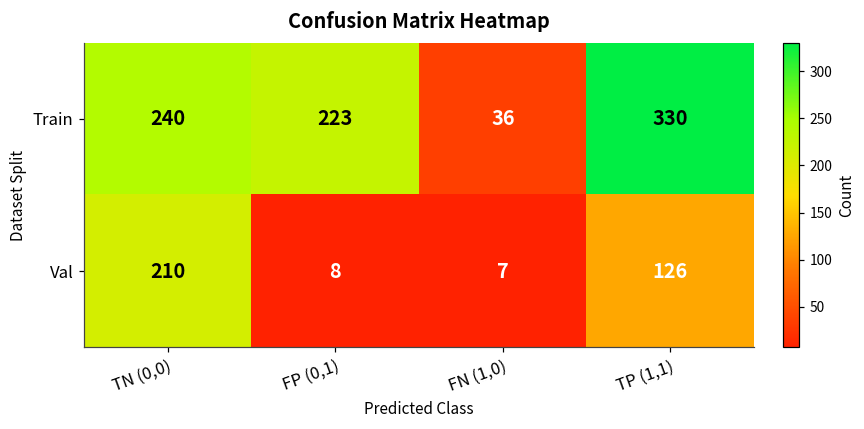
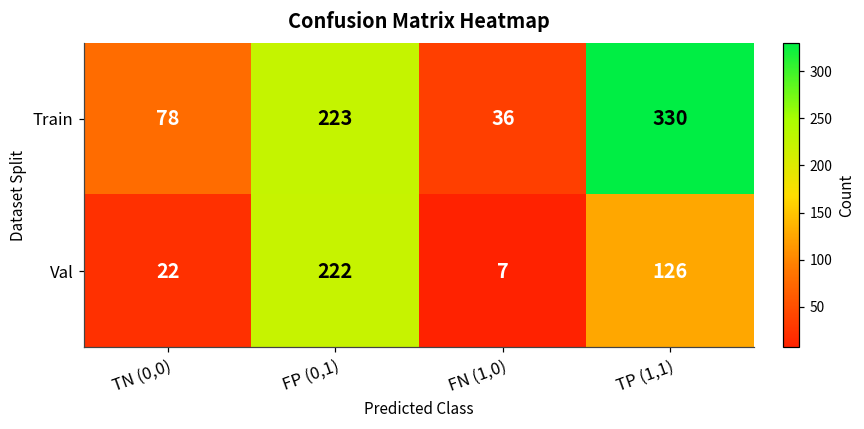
  {
    "Train": {
-     "TN (0,0)": 240,
+     "TN (0,0)": 78,
      "FP (0,1)": 223,
      "FN (1,0)": 36,
      "TP (1,1)": 330
    },
    "Val": {
-     "TN (0,0)": 210,
-     "FP (0,1)": 8,
+     "TN (0,0)": 22,
+     "FP (0,1)": 222,
      "FN (1,0)": 7,
      "TP (1,1)": 126
    }
  }
